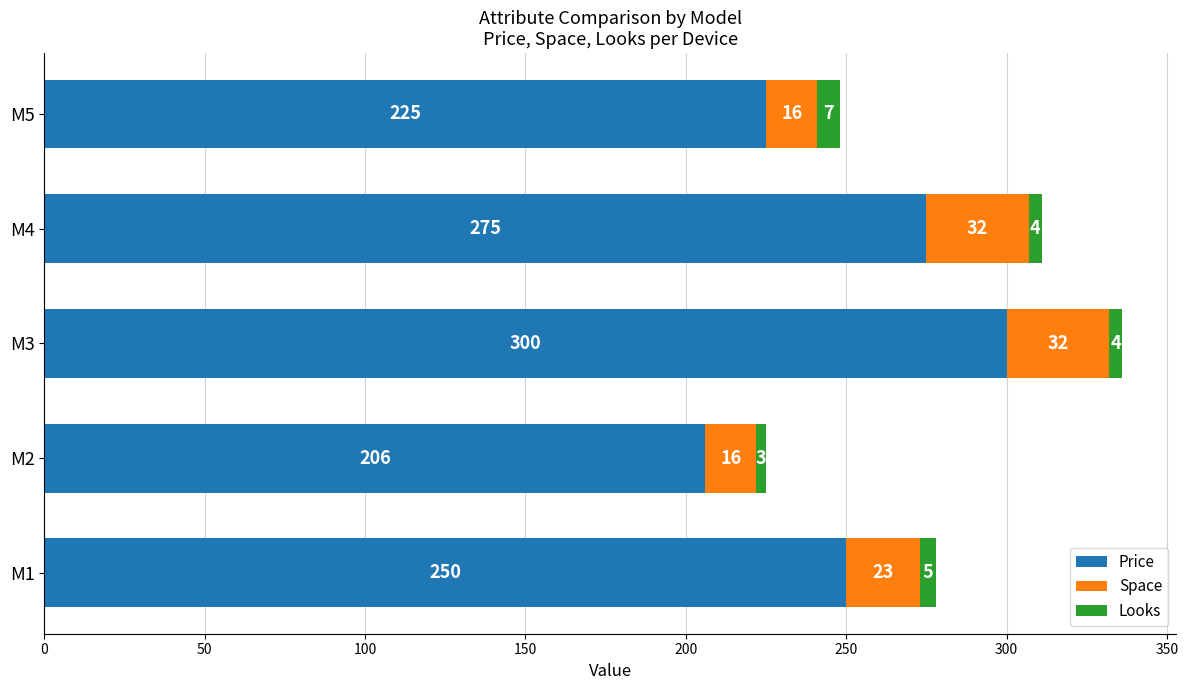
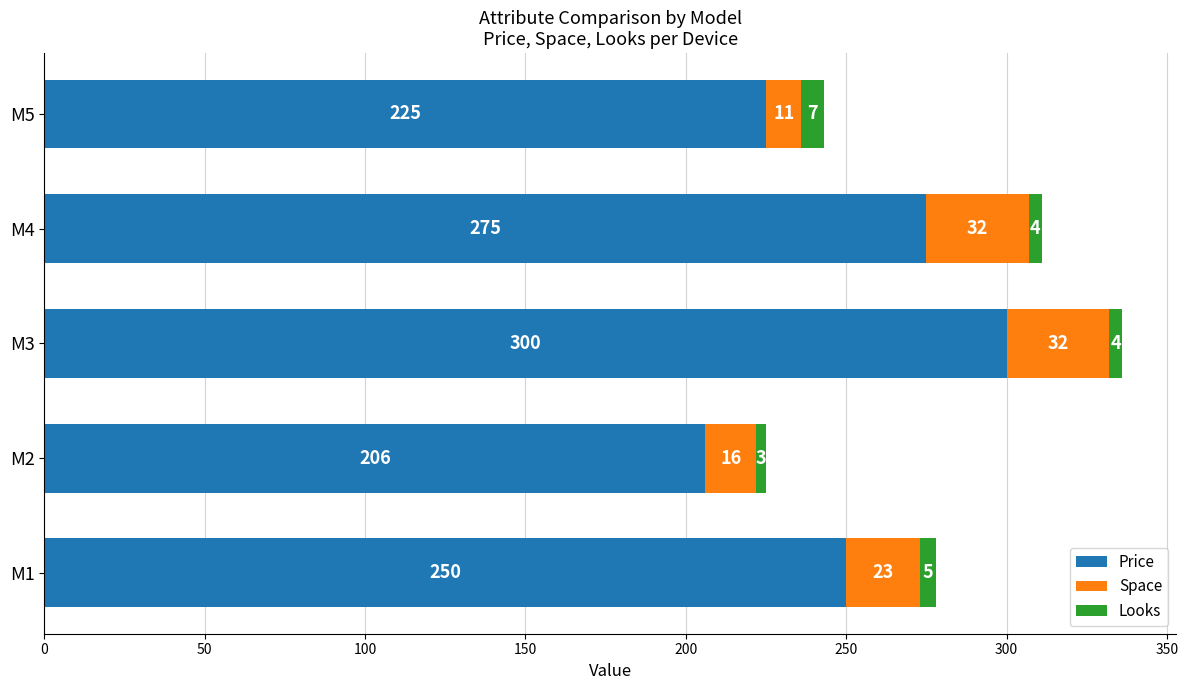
  {
    "Price": {
      "M5": 225,
      "M4": 275,
      "M3": 300,
      "M2": 206,
      "M1": 250
    },
    "Space": {
-     "M5": 16,
+     "M5": 11,
      "M4": 32,
      "M3": 32,
      "M2": 16,
      "M1": 23
    },
    "Looks": {
      "M5": 7,
      "M4": 4,
      "M3": 4,
      "M2": 3,
      "M1": 5
    }
  }
